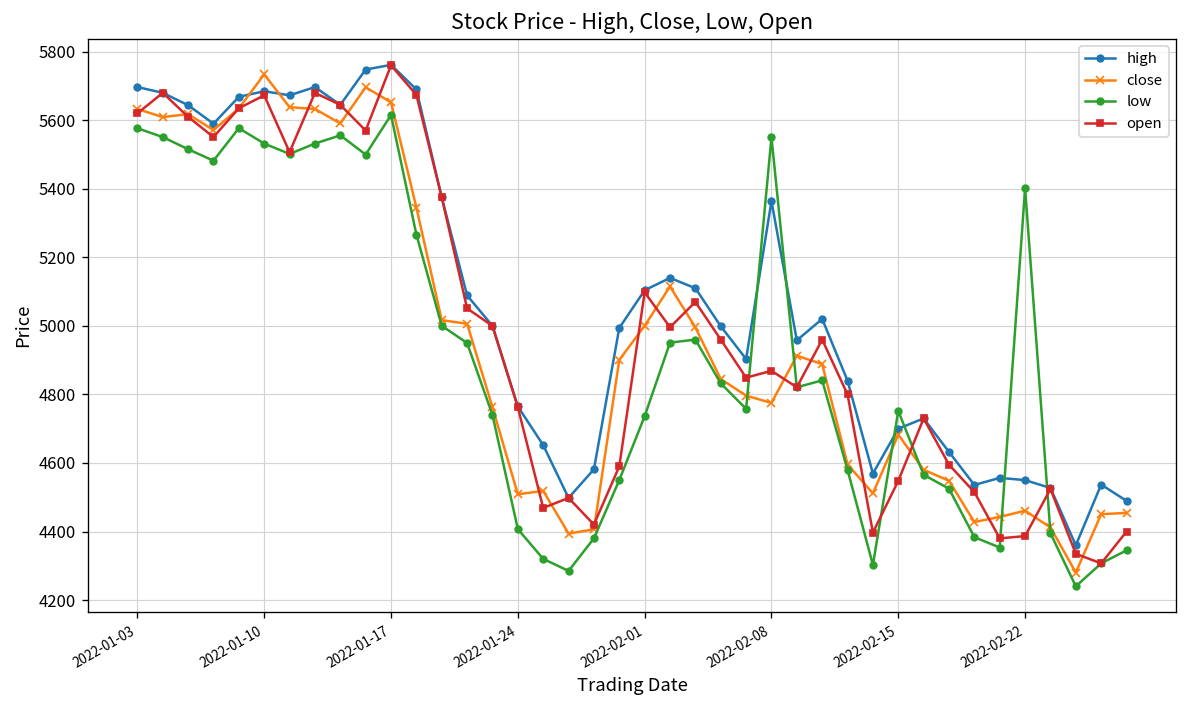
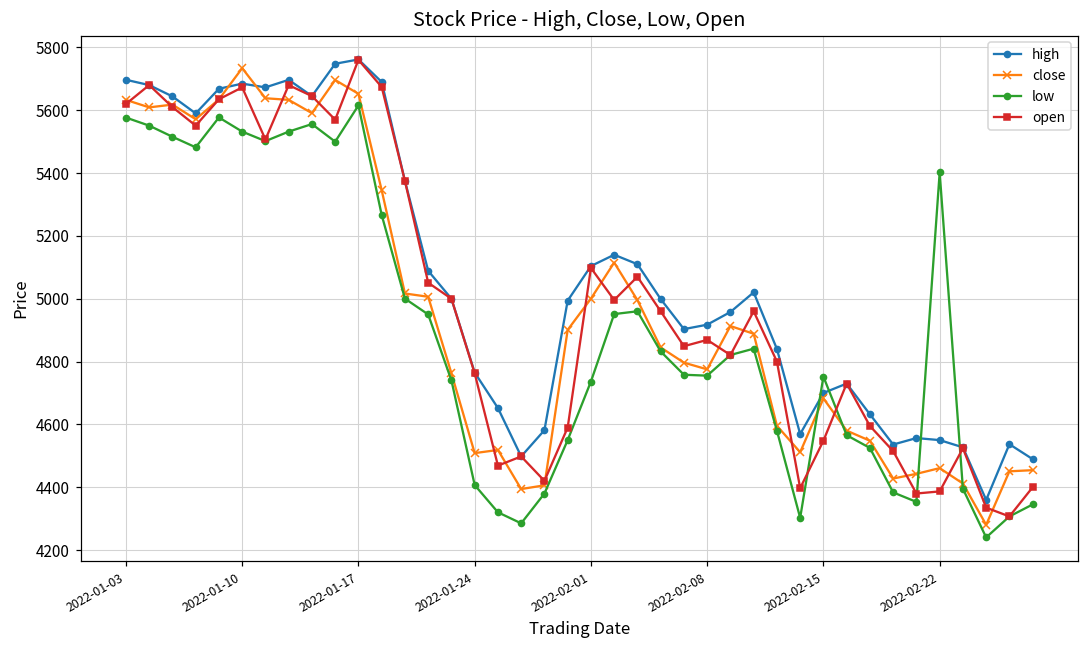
  {
    "high": {
      "2022-01-03": 5700,
      "2022-01-10": 5680,
-     "2022-02-08": 5360,
+     "2022-02-08": 4920,
      "2022-02-15": 4700,
      "2022-02-22": 4550
    },
    "close": {
      "2022-01-03": 5630,
      "2022-01-10": 5730,
      "2022-01-17": 5650,
      "2022-01-24": 4510,
      "2022-02-01": 5000,
      "2022-02-08": 4780,
      "2022-02-15": 4680,
      "2022-02-22": 4460
    },
    "low": {
      "2022-01-03": 5580,
      "2022-01-10": 5530,
      "2022-01-17": 5620,
      "2022-01-24": 4410,
      "2022-02-01": 4740,
-     "2022-02-08": 5550,
+     "2022-02-08": 4760,
      "2022-02-15": 4750,
      "2022-02-22": 5400
    },
    "open": {
      "2022-01-03": 5620,
      "2022-01-10": 5670,
      "2022-02-08": 4870,
      "2022-02-15": 4550,
      "2022-02-22": 4390
    }
  }
